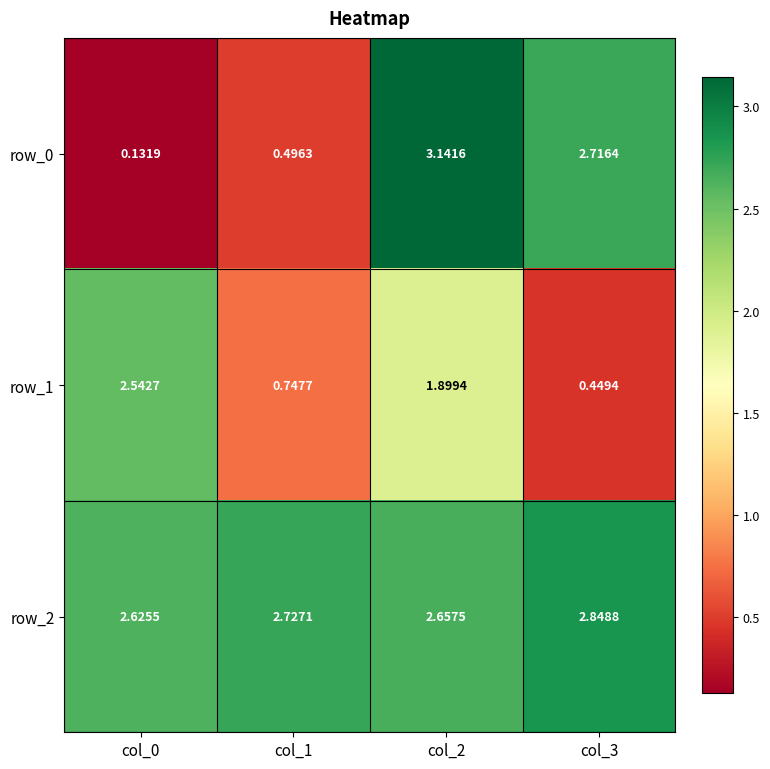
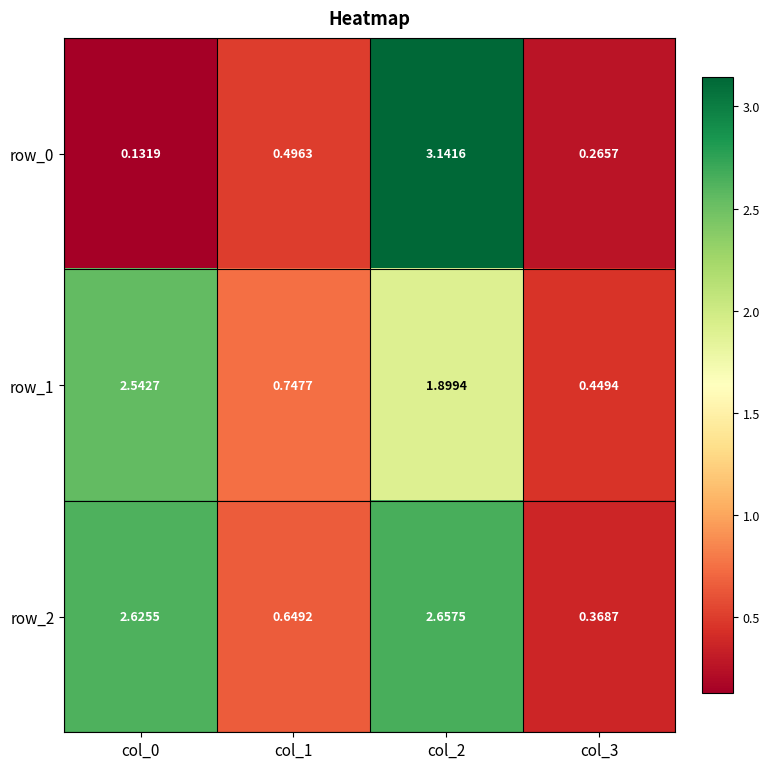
  {
    "row_0": {
      "col_0": 0.1319,
      "col_1": 0.4963,
      "col_2": 3.1416,
-     "col_3": 2.7164
+     "col_3": 0.2657
    },
    "row_1": {
      "col_0": 2.5427,
      "col_1": 0.7477,
      "col_2": 1.8994,
      "col_3": 0.4494
    },
    "row_2": {
      "col_0": 2.6255,
-     "col_1": 2.7271,
+     "col_1": 0.6492,
      "col_2": 2.6575,
-     "col_3": 2.8488
+     "col_3": 0.3687
    }
  }
